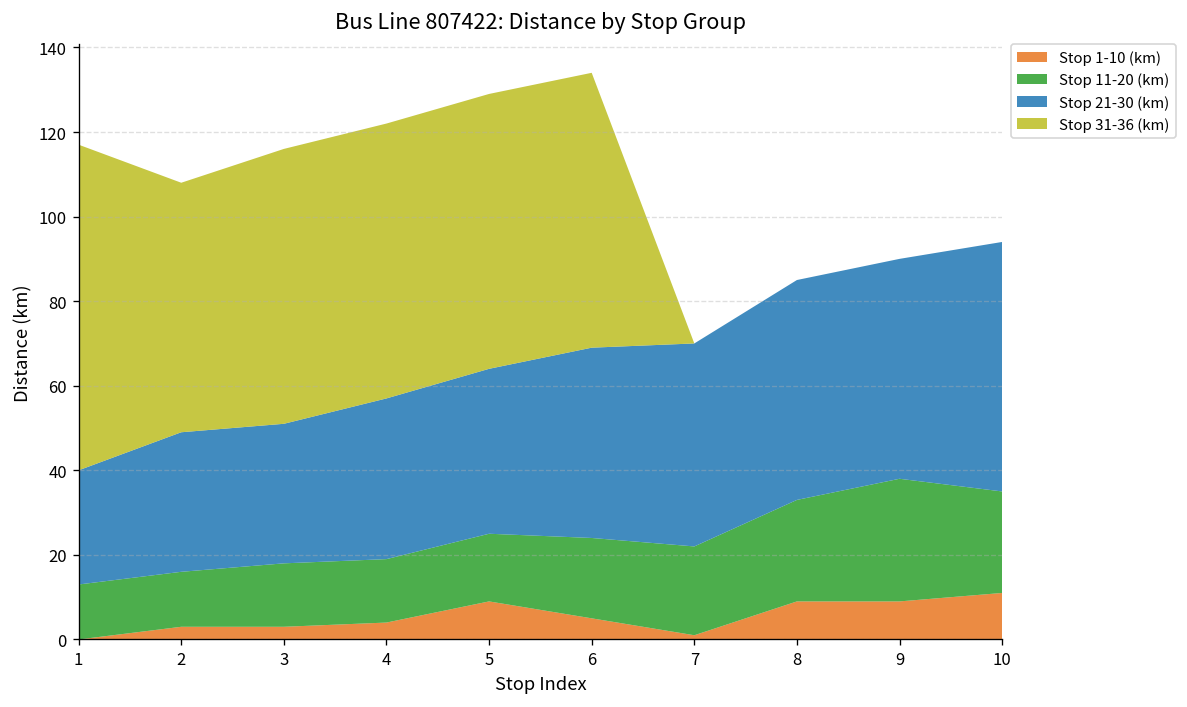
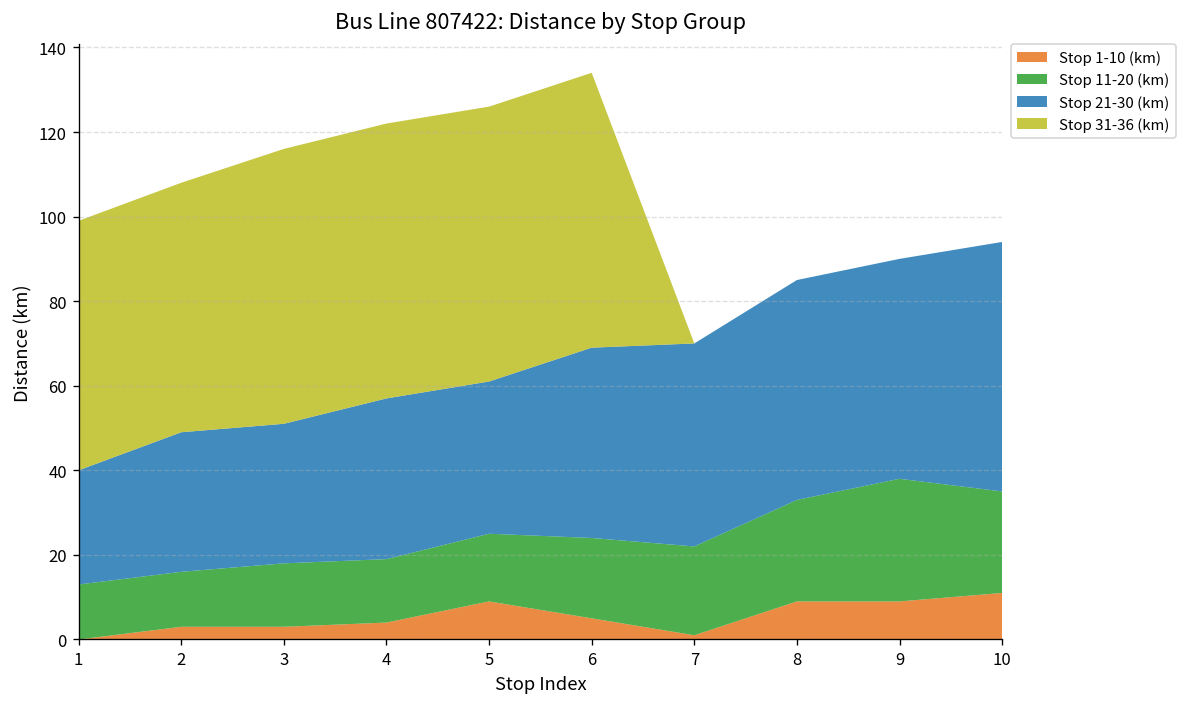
  {
    "Stop 1-10 (km)": {
      "1": 0,
      "2": 3,
      "3": 3,
      "4": 4,
      "5": 9,
      "6": 5,
      "7": 1,
      "8": 9,
      "9": 9,
      "10": 11
    },
    "Stop 11-20 (km)": {
      "1": 13,
      "2": 13,
      "3": 15,
      "4": 15,
      "5": 16,
      "6": 19,
      "7": 21,
      "8": 24,
      "9": 29,
      "10": 24
    },
    "Stop 21-30 (km)": {
      "1": 27,
      "2": 33,
      "3": 33,
      "4": 38,
-     "5": 39,
+     "5": 36,
      "6": 45
    },
    "Stop 31-36 (km)": {
-     "1": 77,
+     "1": 59,
      "2": 59,
      "3": 65,
      "4": 65,
      "5": 65,
      "6": 65
    }
  }
